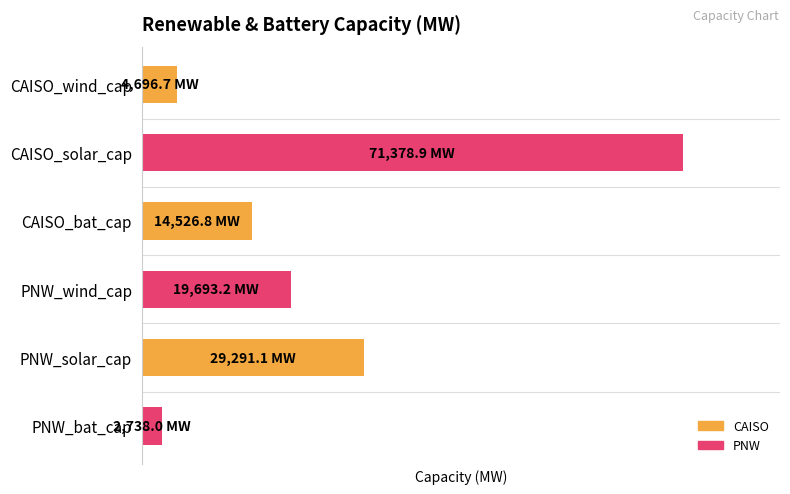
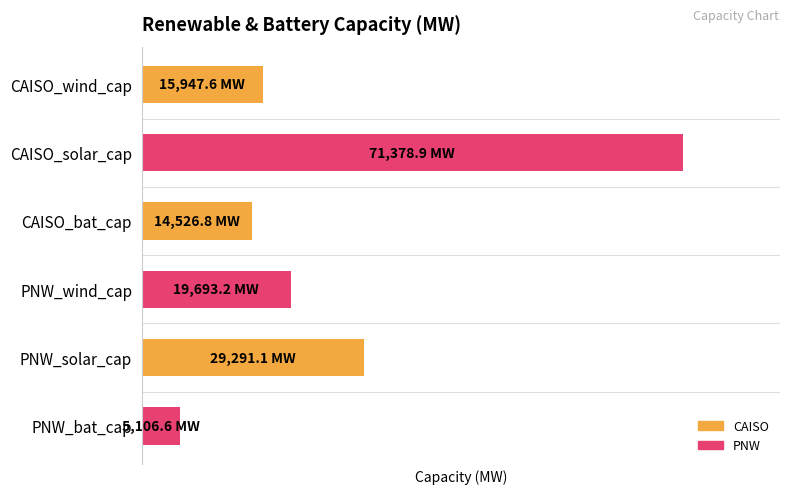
  {
-   "CAISO_wind_cap": "4,696.7",
+   "CAISO_wind_cap": "15,947.6",
    "CAISO_solar_cap": "71,378.9",
    "CAISO_bat_cap": "14,526.8",
    "PNW_wind_cap": "19,693.2",
    "PNW_solar_cap": "29,291.1",
-   "PNW_bat_cap": "2,738.0"
+   "PNW_bat_cap": "5,106.6"
  }
